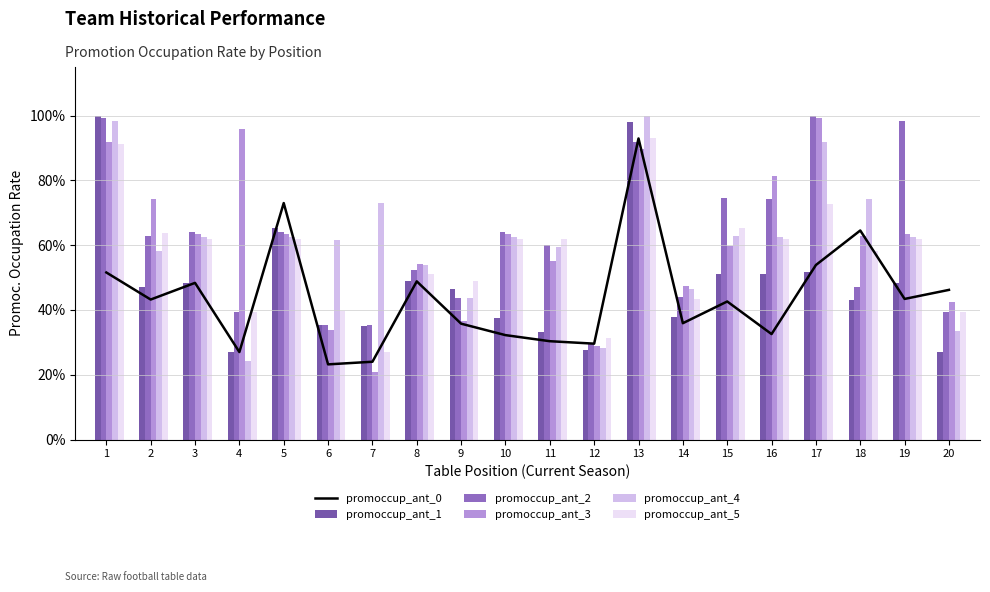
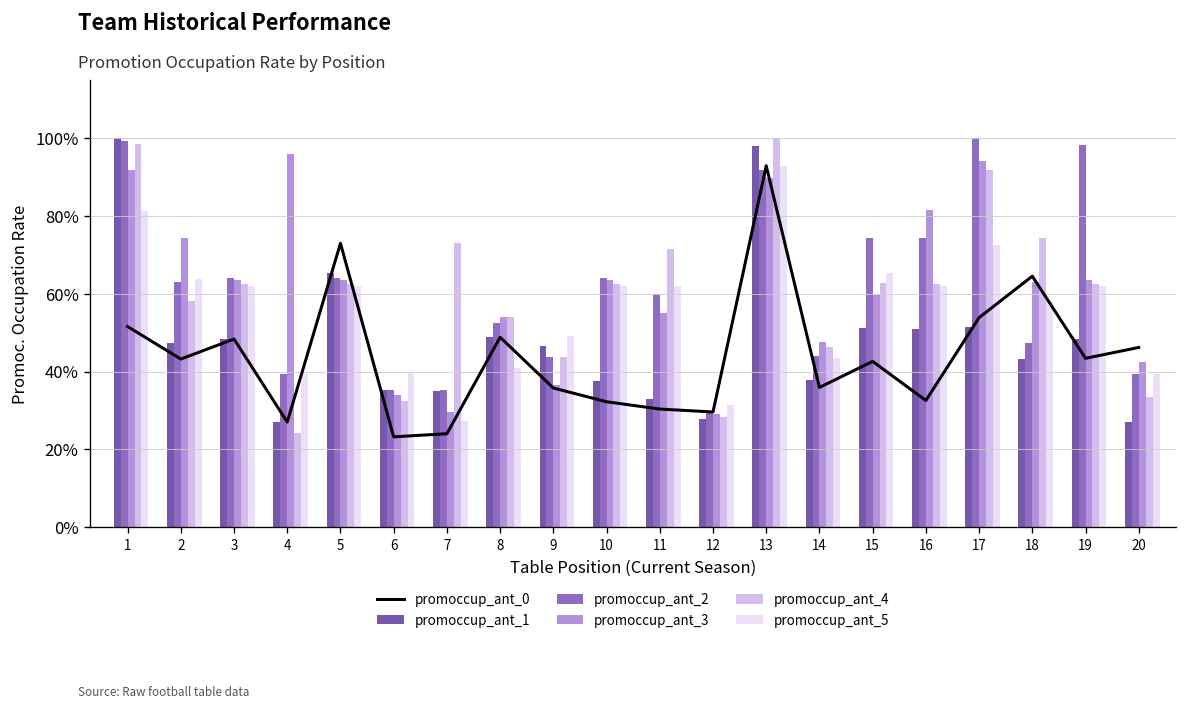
  {
    "promoccup_ant_0": {
      "1": "52%",
      "2": "43%",
      "3": "48%",
      "4": "27%",
      "5": "73%",
      "6": "23%",
      "7": "24%",
      "8": "49%",
      "9": "36%",
      "10": "32%",
      "11": "30%",
      "12": "30%",
      "13": "93%",
      "14": "36%",
      "15": "43%",
      "16": "33%",
      "17": "54%",
      "18": "65%",
      "19": "43%",
      "20": "46%"
    },
    "promoccup_ant_3": {
      "1": "92%",
      "2": "74%",
      "3": "64%",
      "4": "96%",
      "5": "64%",
      "6": "34%",
-     "7": "21%",
+     "7": "30%",
      "8": "54%",
      "9": "36%",
      "10": "64%",
      "11": "55%",
      "12": "29%",
      "13": "90%",
      "14": "48%",
      "15": "60%",
      "16": "81%",
-     "17": "99%",
+     "17": "94%",
      "18": "63%",
      "19": "64%",
      "20": "42%"
    },
    "promoccup_ant_4": {
      "1": "98%",
      "2": "58%",
      "3": "62%",
      "4": "24%",
      "5": "62%",
-     "6": "61%",
+     "6": "32%",
      "7": "73%",
      "8": "54%",
      "9": "44%",
      "10": "62%",
-     "11": "59%",
+     "11": "72%",
      "12": "28%",
      "13": "100%",
      "14": "46%",
      "15": "63%",
      "16": "62%",
      "17": "92%",
      "18": "74%",
      "19": "62%",
      "20": "34%"
    },
    "promoccup_ant_5": {
-     "1": "91%",
+     "1": "81%",
      "2": "64%",
      "3": "62%",
      "4": "39%",
      "5": "62%",
      "6": "40%",
      "7": "27%",
-     "8": "51%",
+     "8": "41%",
      "9": "49%",
      "10": "62%",
      "11": "62%",
      "12": "31%",
      "13": "93%",
      "14": "43%",
      "15": "65%",
      "16": "62%",
      "17": "73%",
      "18": "58%",
      "19": "62%",
      "20": "39%"
    }
  }
